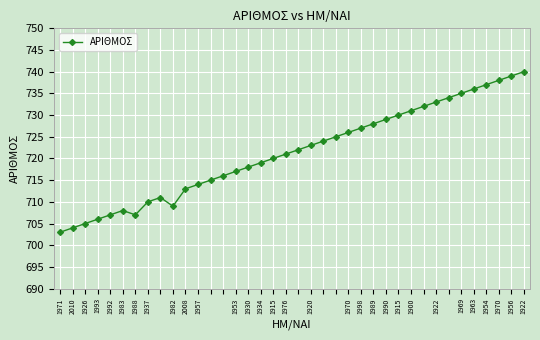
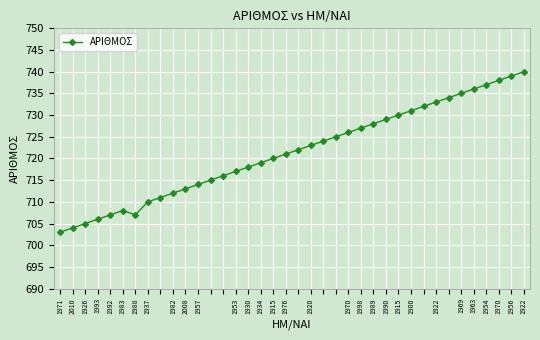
  {
    "1971": 703,
    "2010": 704,
    "1926": 705,
    "1993": 706,
    "1992": 707,
    "1983": 708,
    "1988": 707,
    "1937": 710,
-   "1982": 709,
+   "1982": 712,
    "2008": 713,
    "1957": 714,
    "1953": 717,
    "1930": 718,
    "1934": 719,
    "1976": 721,
    "1920": 723,
    "1998": 727,
    "1989": 728,
    "1990": 729,
    "1900": 731,
    "1969": 735,
    "1963": 736,
    "1954": 737,
    "1956": 739
  }
